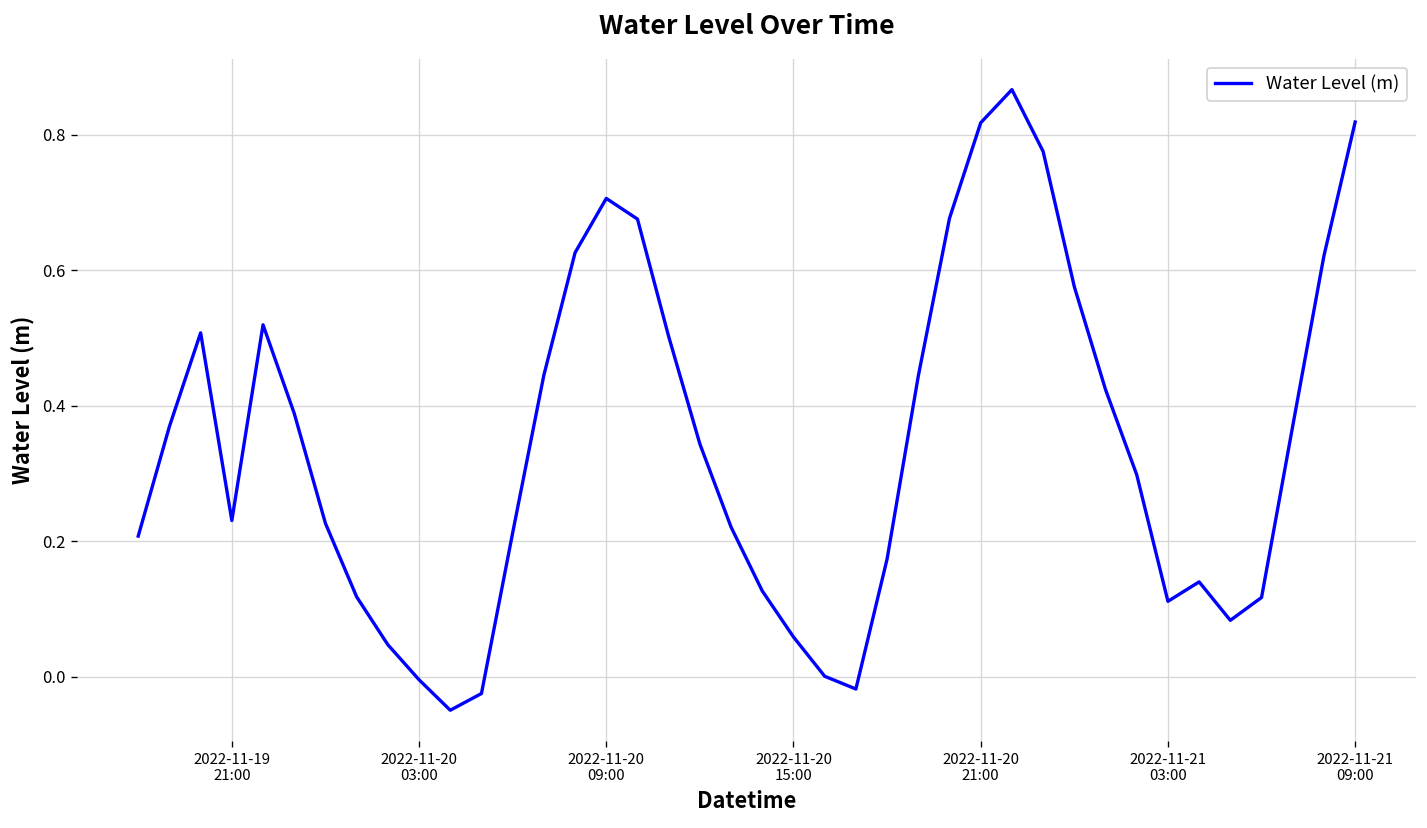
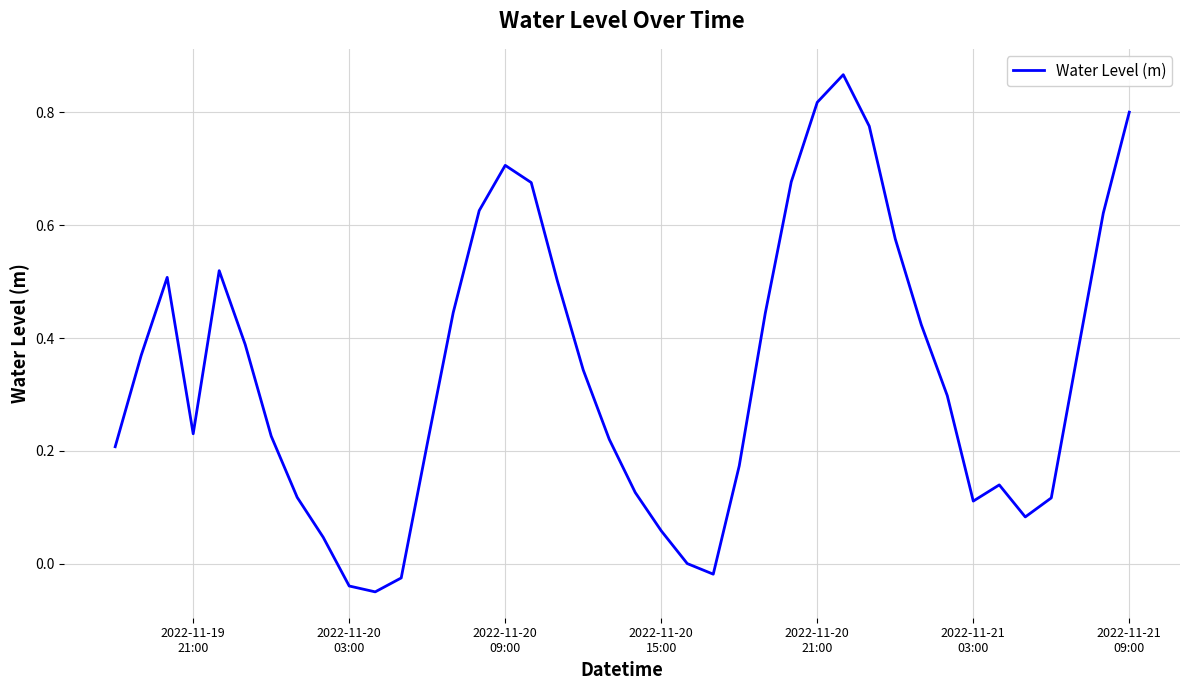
  {
    "2022-11-19 21:00": 0.23,
-   "2022-11-20 03:00": 0.00,
+   "2022-11-20 03:00": -0.04,
    "2022-11-20 09:00": 0.71,
    "2022-11-20 15:00": 0.06,
    "2022-11-20 21:00": 0.82,
    "2022-11-21 03:00": 0.11,
-   "2022-11-21 09:00": 0.82
+   "2022-11-21 09:00": 0.80
  }
